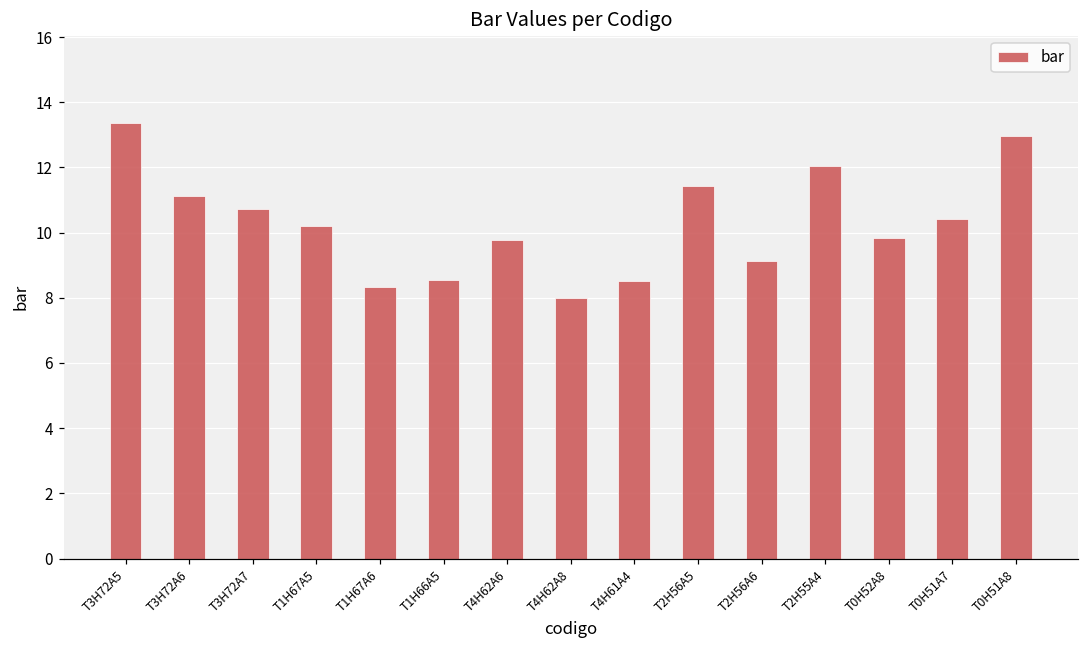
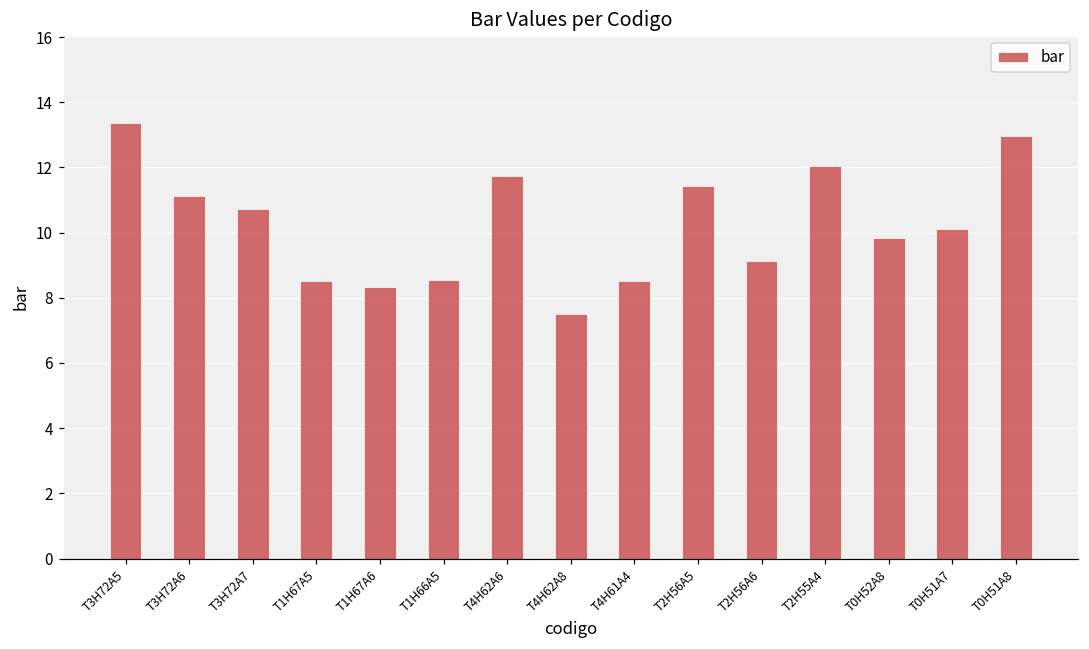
  {
    "T3H72A5": 13.4,
    "T3H72A6": 11.1,
    "T3H72A7": 10.7,
-   "T1H67A5": 10.2,
+   "T1H67A5": 8.5,
    "T1H67A6": 8.3,
    "T1H66A5": 8.5,
-   "T4H62A6": 9.8,
-   "T4H62A8": 8.0,
+   "T4H62A6": 11.8,
+   "T4H62A8": 7.5,
    "T4H61A4": 8.5,
    "T2H56A5": 11.4,
    "T2H56A6": 9.1,
    "T2H55A4": 12.0,
    "T0H52A8": 9.8,
-   "T0H51A7": 10.4,
+   "T0H51A7": 10.1,
    "T0H51A8": 13.0
  }
